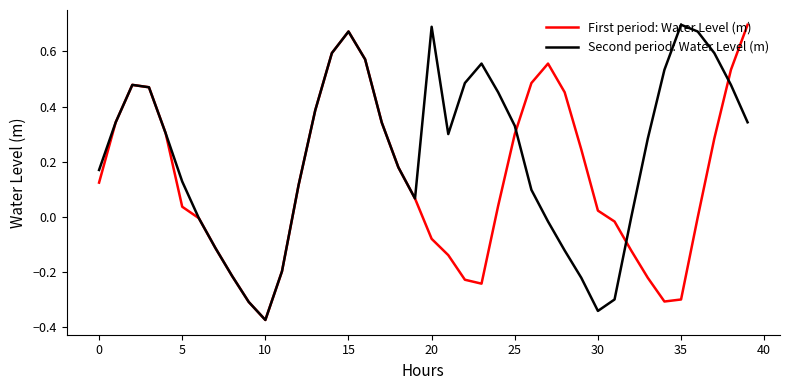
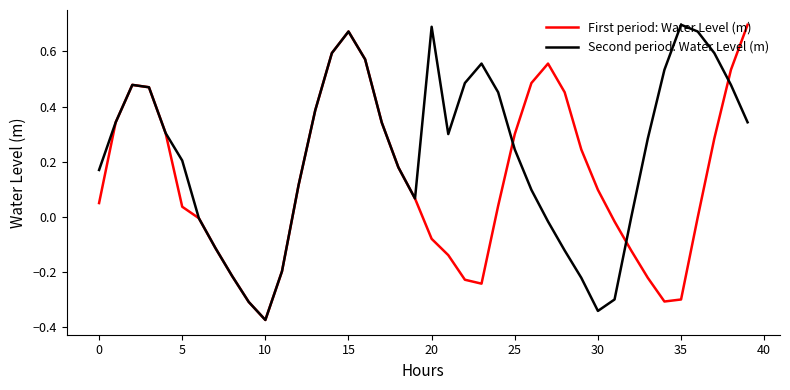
  {
    "First period: Water Level (m)": {
-     "0": 0.12,
+     "0": 0.05,
      "5": 0.04,
      "20": -0.08,
      "25": 0.30,
-     "30": 0.02,
+     "30": 0.10,
      "35": -0.30
    },
    "Second period: Water Level (m)": {
      "0": 0.17,
-     "5": 0.13,
+     "5": 0.20,
      "20": 0.69,
-     "25": 0.33,
+     "25": 0.24,
      "30": -0.34,
      "35": 0.70
    }
  }
